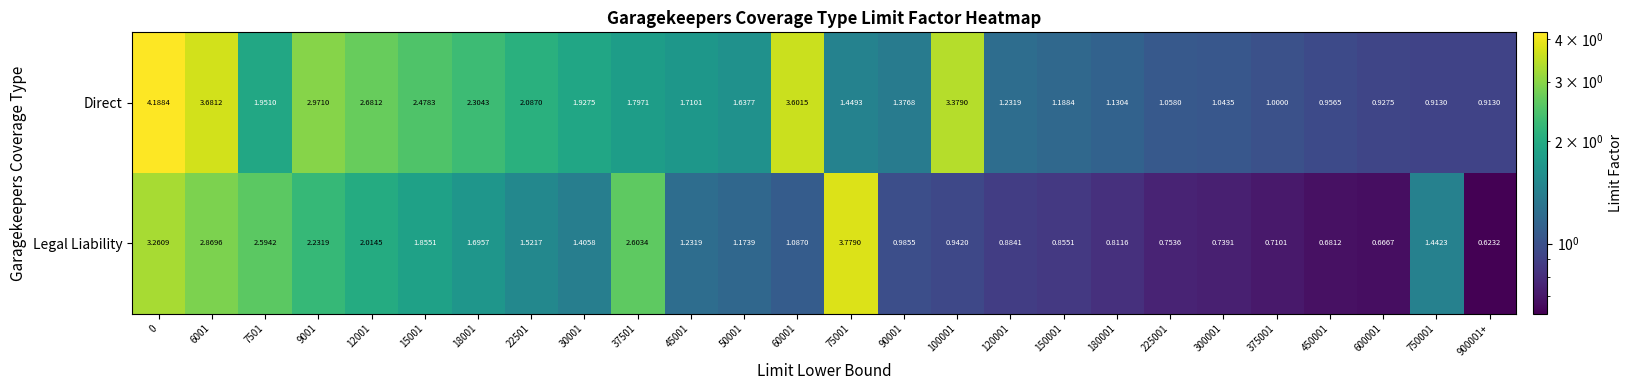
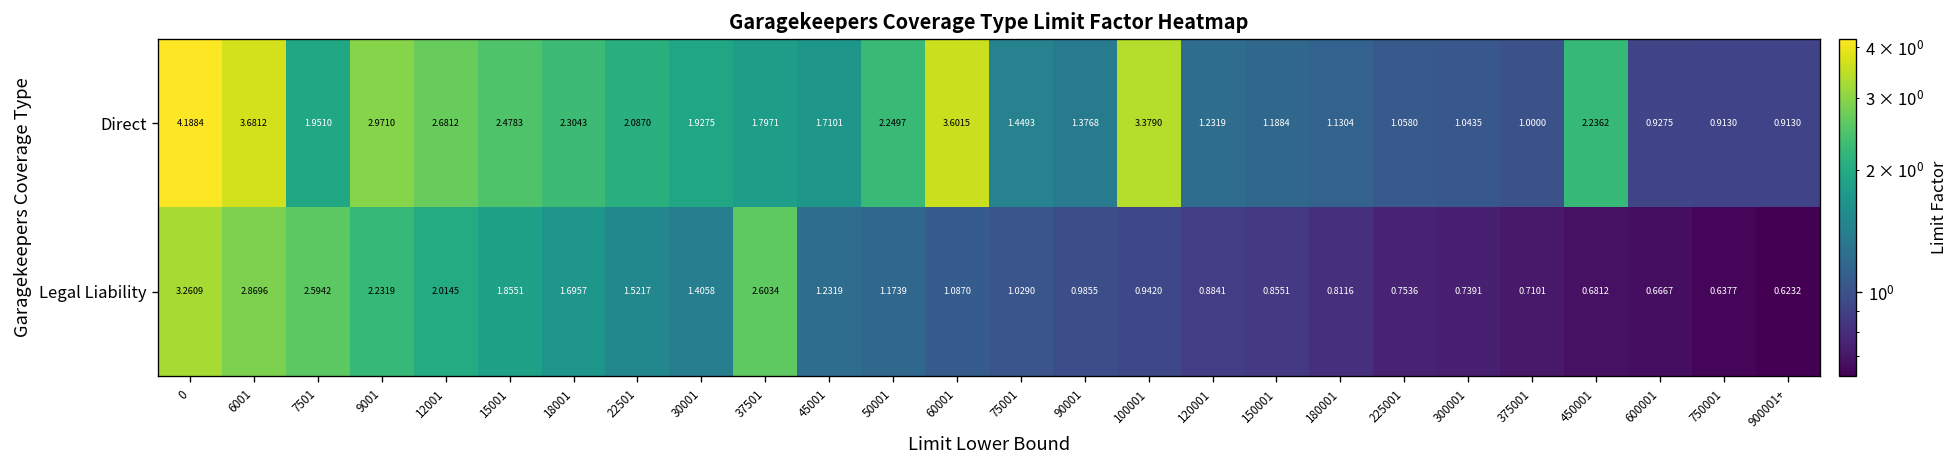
  {
    "Direct": {
      "0": 4.1884,
      "6001": 3.6812,
      "7501": 1.9510,
      "9001": 2.9710,
      "12001": 2.6812,
      "15001": 2.4783,
      "18001": 2.3043,
      "22501": 2.0870,
      "30001": 1.9275,
      "37501": 1.7971,
      "45001": 1.7101,
-     "50001": 1.6377,
+     "50001": 2.2497,
      "60001": 3.6015,
      "75001": 1.4493,
      "90001": 1.3768,
      "100001": 3.3790,
      "120001": 1.2319,
      "150001": 1.1884,
      "180001": 1.1304,
      "225001": 1.0580,
      "300001": 1.0435,
      "375001": 1.0000,
-     "450001": 0.9565,
+     "450001": 2.2362,
      "600001": 0.9275,
      "750001": 0.9130,
      "900001+": 0.9130
    },
    "Legal Liability": {
      "0": 3.2609,
      "6001": 2.8696,
      "7501": 2.5942,
      "9001": 2.2319,
      "12001": 2.0145,
      "15001": 1.8551,
      "18001": 1.6957,
      "22501": 1.5217,
      "30001": 1.4058,
      "37501": 2.6034,
      "45001": 1.2319,
      "50001": 1.1739,
      "60001": 1.0870,
-     "75001": 3.7790,
+     "75001": 1.0290,
      "90001": 0.9855,
      "100001": 0.9420,
      "120001": 0.8841,
      "150001": 0.8551,
      "180001": 0.8116,
      "225001": 0.7536,
      "300001": 0.7391,
      "375001": 0.7101,
      "450001": 0.6812,
      "600001": 0.6667,
-     "750001": 1.4423,
+     "750001": 0.6377,
      "900001+": 0.6232
    }
  }
